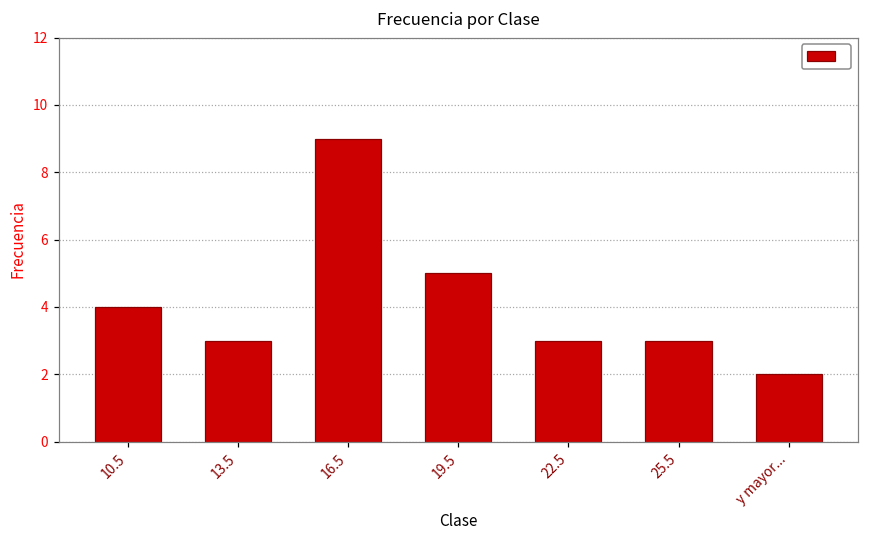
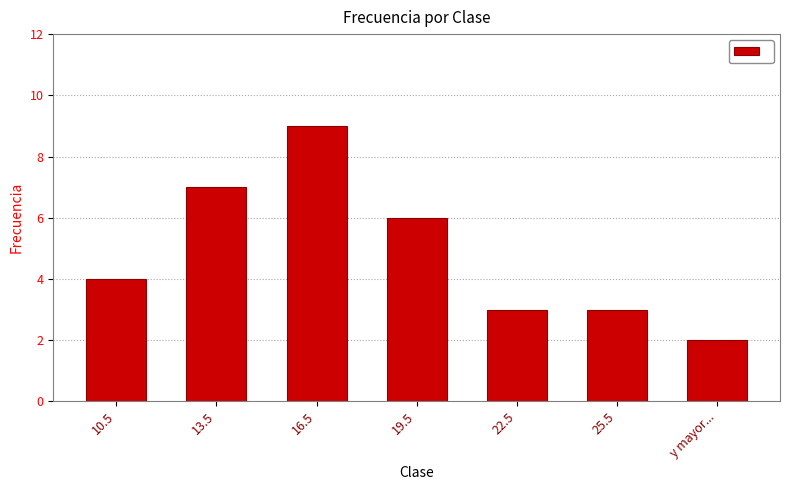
  {
    "10.5": 4,
-   "13.5": 3,
+   "13.5": 7,
    "16.5": 9,
-   "19.5": 5,
+   "19.5": 6,
    "22.5": 3,
    "25.5": 3,
    "y mayor...": 2
  }
